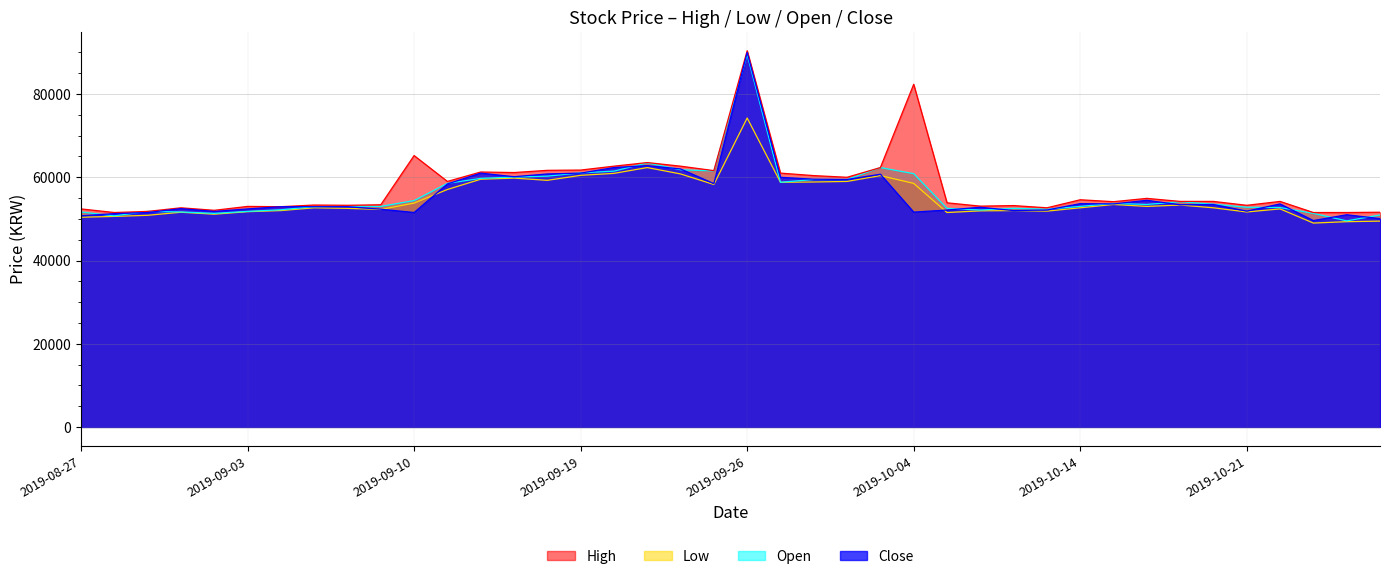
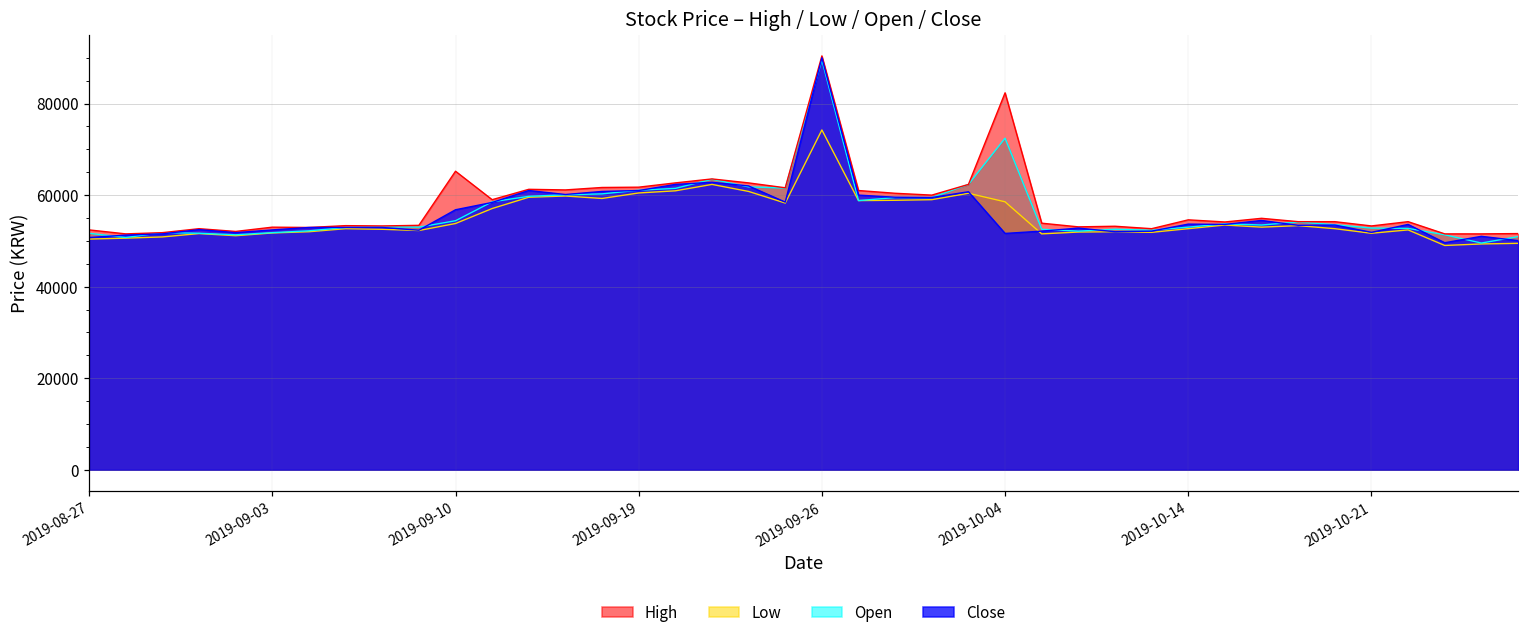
  {
    "Low": {
      "2019-09-26": 74000,
      "2019-10-04": 59000
    },
    "Open": {
      "2019-08-27": 52000,
-     "2019-10-04": 61000
+     "2019-10-04": 72000
    },
    "High": {
      "2019-08-27": 52000,
      "2019-09-10": 65000,
      "2019-09-19": 62000,
      "2019-10-04": 82000,
      "2019-10-14": 55000
    },
    "Close": {
-     "2019-09-10": 52000,
+     "2019-09-10": 57000,
      "2019-10-04": 52000,
      "2019-10-14": 54000
    }
  }
